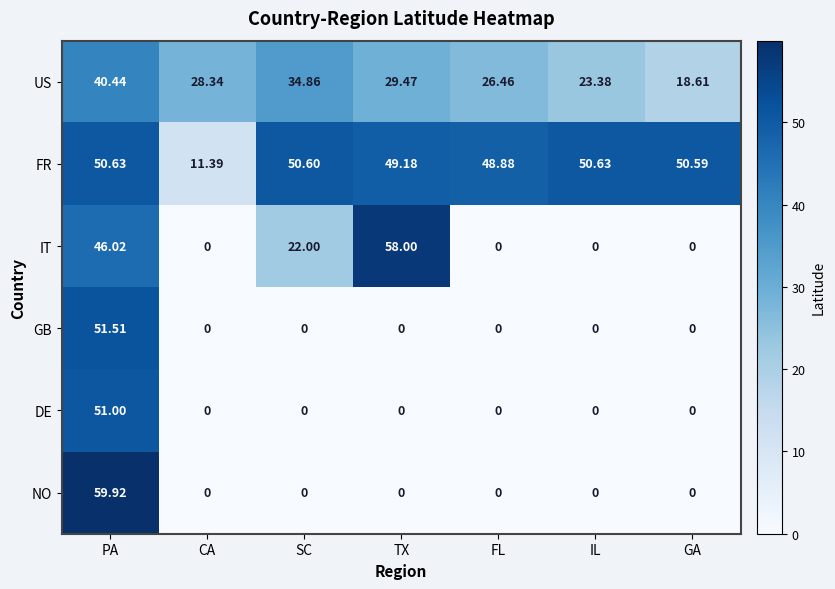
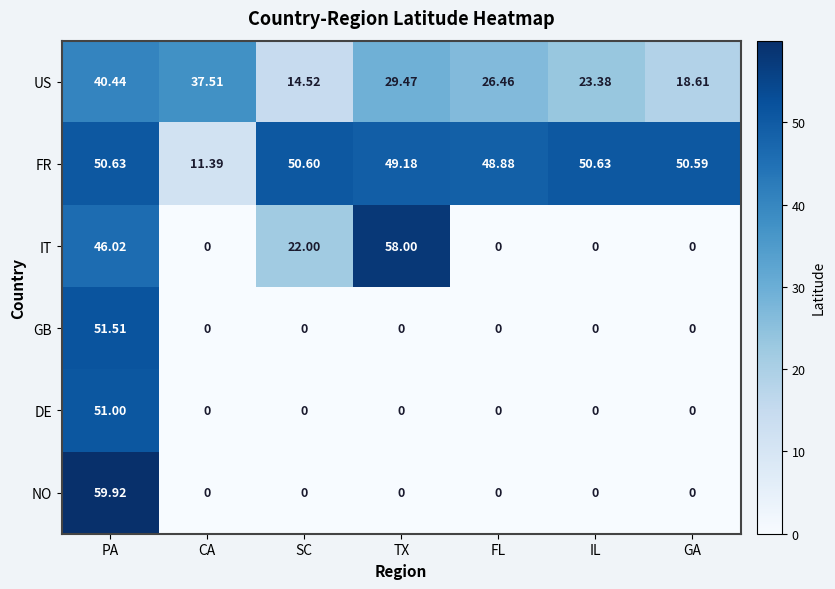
  {
    "US": {
      "PA": 40.44,
-     "CA": 28.34,
-     "SC": 34.86,
+     "CA": 37.51,
+     "SC": 14.52,
      "TX": 29.47,
      "FL": 26.46,
      "IL": 23.38,
      "GA": 18.61
    },
    "FR": {
      "PA": 50.63,
      "CA": 11.39,
      "SC": 50.60,
      "TX": 49.18,
      "FL": 48.88,
      "IL": 50.63,
      "GA": 50.59
    },
    "IT": {
      "PA": 46.02,
      "CA": 0,
      "SC": 22.00,
      "TX": 58.00,
      "FL": 0,
      "IL": 0,
      "GA": 0
    },
    "GB": {
      "PA": 51.51,
      "CA": 0,
      "SC": 0,
      "TX": 0,
      "FL": 0,
      "IL": 0,
      "GA": 0
    },
    "DE": {
      "PA": 51.00,
      "CA": 0,
      "SC": 0,
      "TX": 0,
      "FL": 0,
      "IL": 0,
      "GA": 0
    },
    "NO": {
      "PA": 59.92,
      "CA": 0,
      "SC": 0,
      "TX": 0,
      "FL": 0,
      "IL": 0,
      "GA": 0
    }
  }
